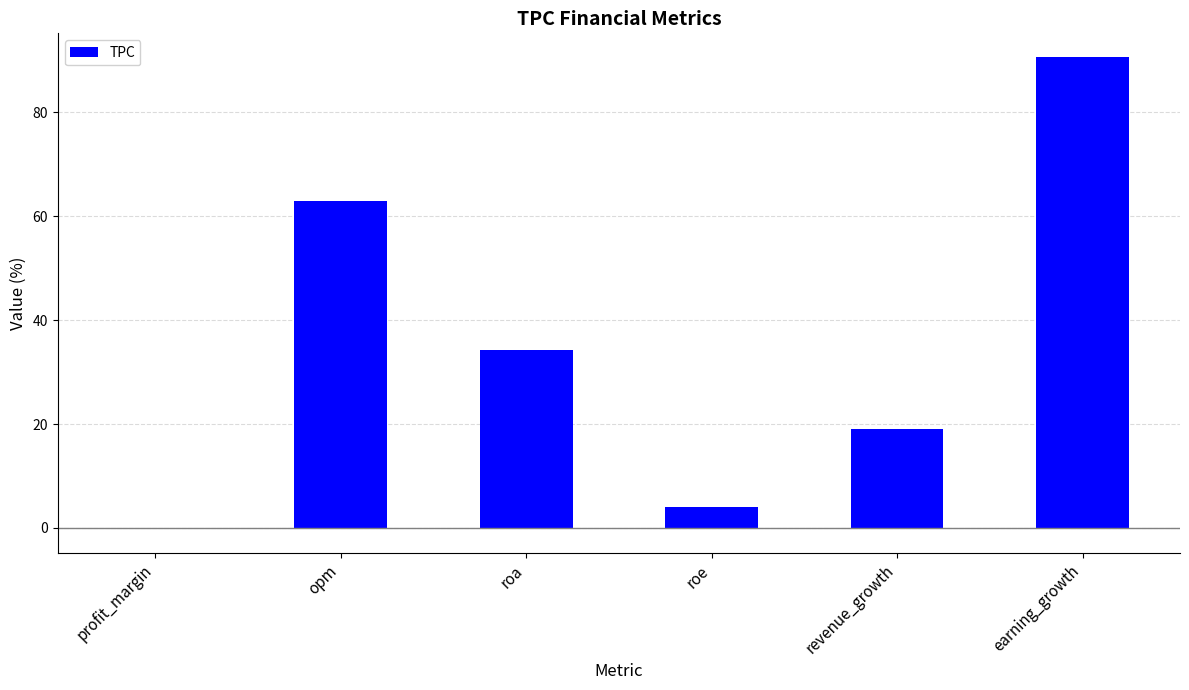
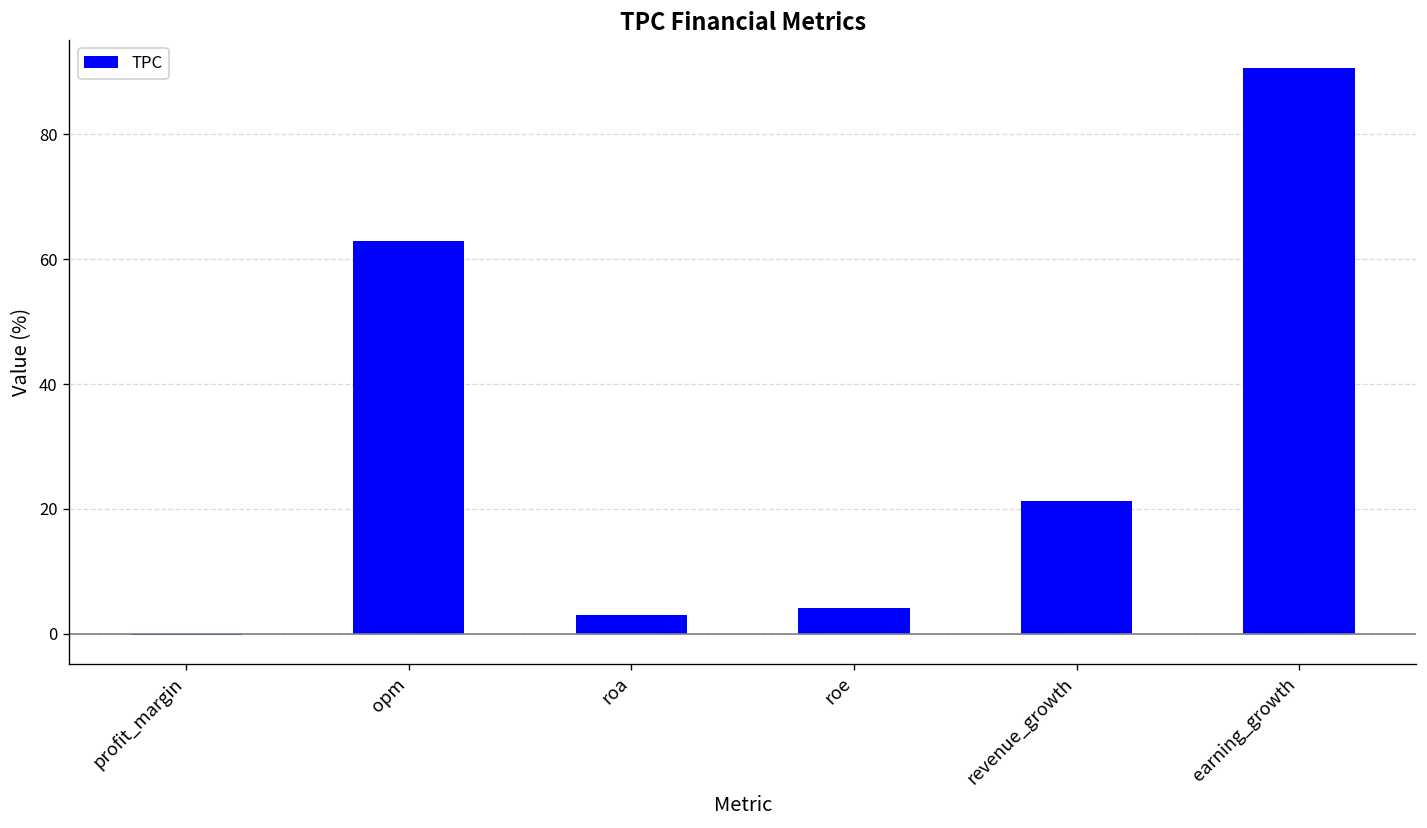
  {
    "opm": 63,
-   "roa": 34,
+   "roa": 3,
    "roe": 4,
-   "revenue_growth": 19,
+   "revenue_growth": 21,
    "earning_growth": 91
  }
